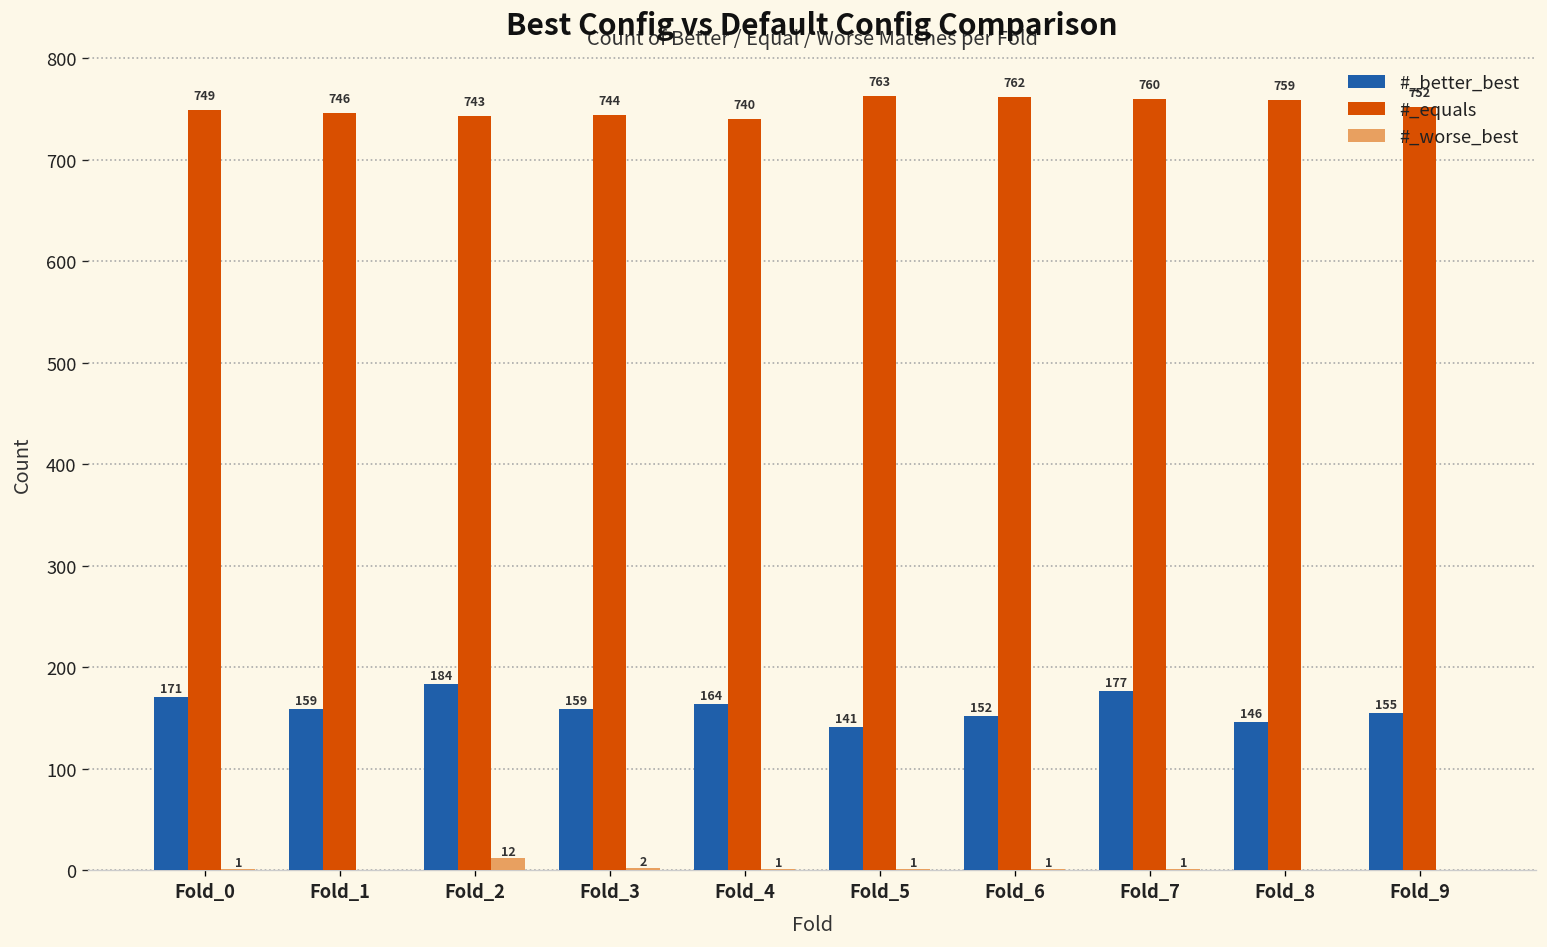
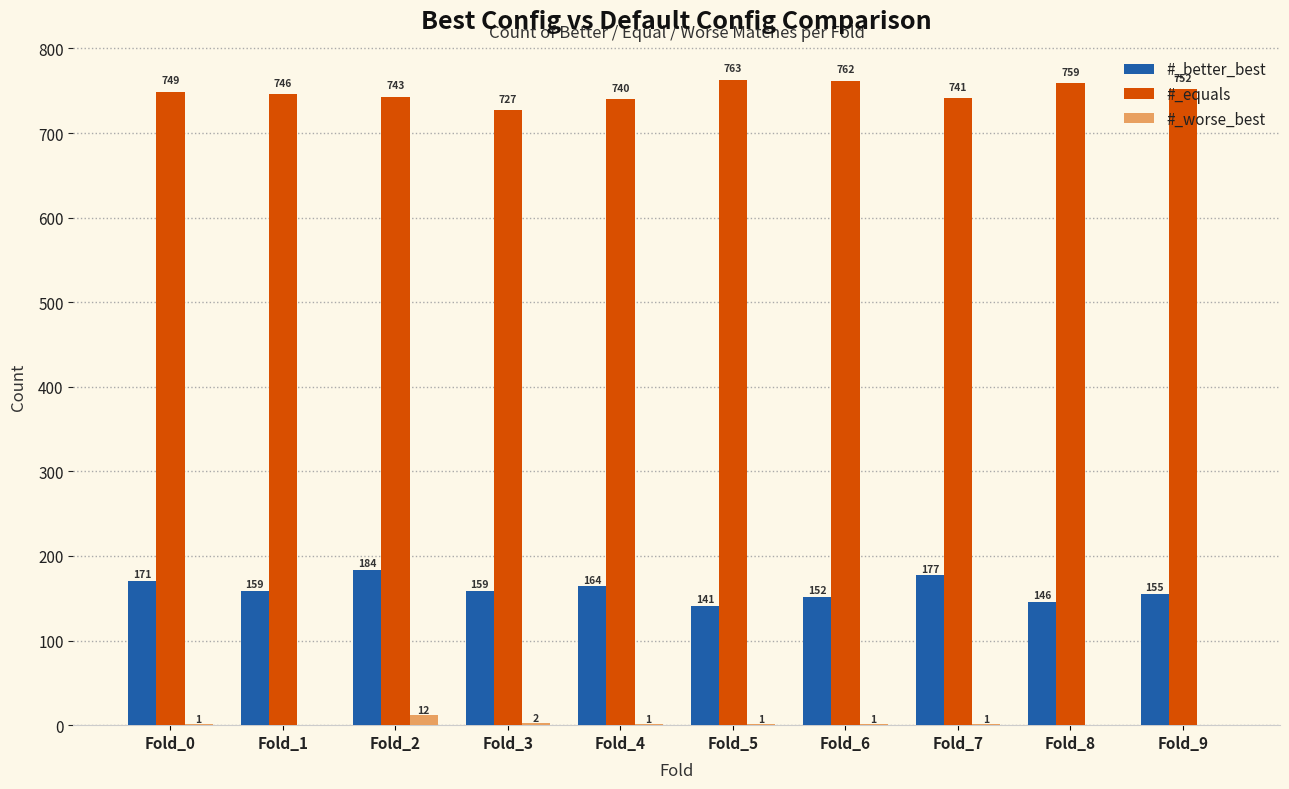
  {
    "#_better_best": {
      "Fold_0": 171,
      "Fold_1": 159,
      "Fold_2": 184,
      "Fold_3": 159,
      "Fold_4": 164,
      "Fold_5": 141,
      "Fold_6": 152,
      "Fold_7": 177,
      "Fold_8": 146,
      "Fold_9": 155
    },
    "#_equals": {
      "Fold_0": 749,
      "Fold_1": 746,
      "Fold_2": 743,
-     "Fold_3": 744,
+     "Fold_3": 727,
      "Fold_4": 740,
      "Fold_5": 763,
      "Fold_6": 762,
-     "Fold_7": 760,
+     "Fold_7": 741,
      "Fold_8": 759,
      "Fold_9": 752
    },
    "#_worse_best": {
      "Fold_0": 1,
      "Fold_2": 12,
      "Fold_3": 2,
      "Fold_4": 1,
      "Fold_5": 1,
      "Fold_6": 1,
      "Fold_7": 1
    }
  }
